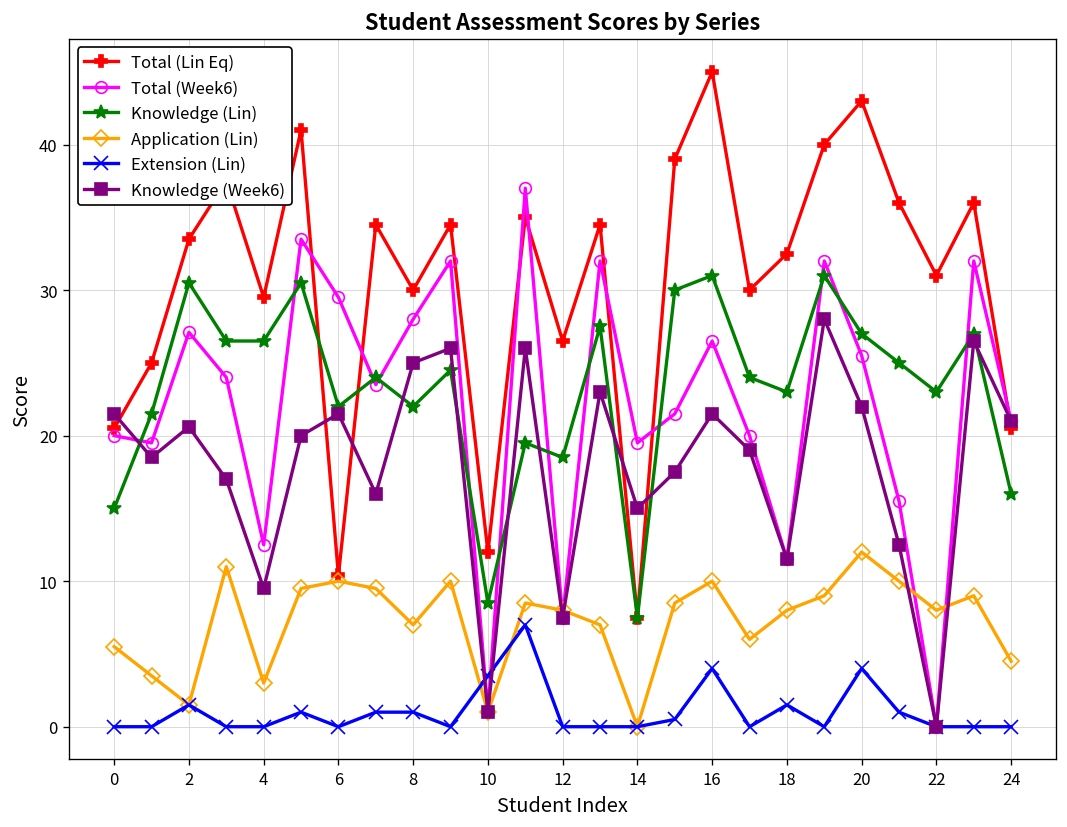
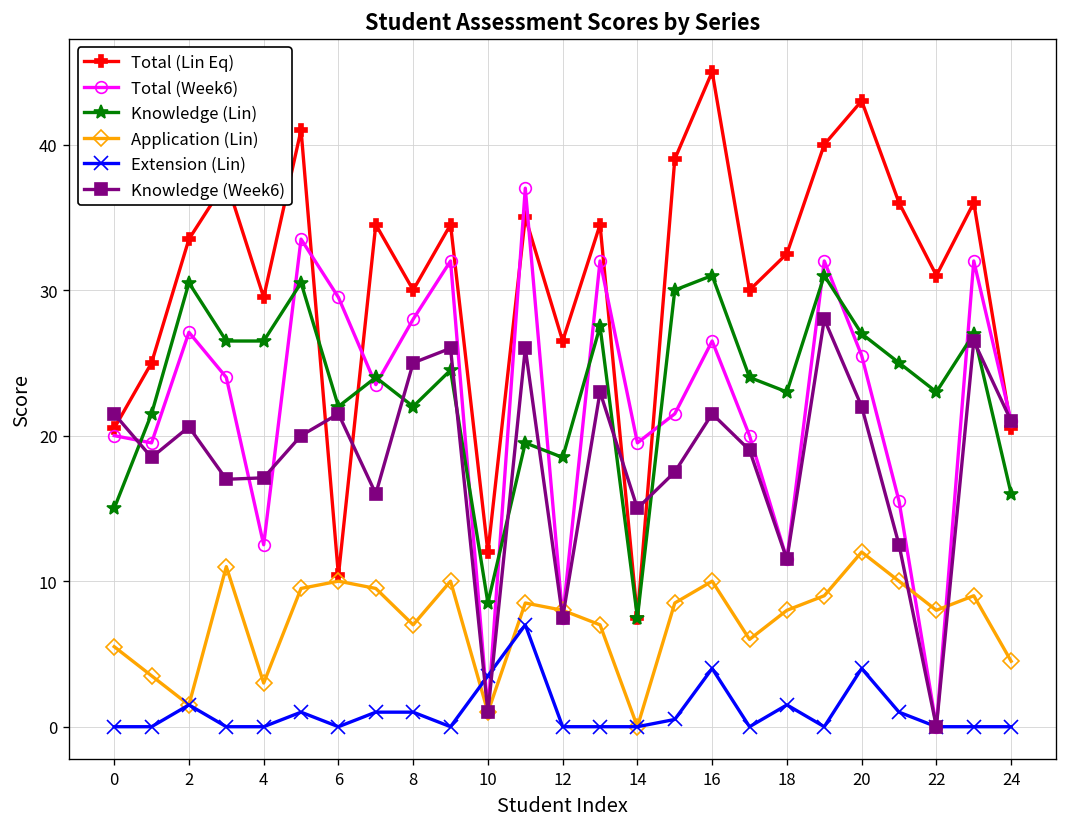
  {
    "Total (Lin Eq)": {
      "0": 20.5,
      "2": 33.5,
      "4": 29.5,
      "6": 10.4,
      "8": 30.0,
      "10": 12.0,
      "12": 26.5,
      "16": 45.0,
      "18": 32.5,
      "20": 43.0,
      "22": 31.0,
      "24": 20.5
    },
    "Total (Week6)": {
      "0": 20.0,
      "2": 27.1,
      "4": 12.5,
      "6": 29.5,
      "8": 28.0,
      "14": 19.5,
      "16": 26.5,
      "20": 25.5
    },
    "Knowledge (Lin)": {
      "0": 15.0,
      "2": 30.5,
      "4": 26.5,
      "6": 22.0,
      "8": 22.0,
      "10": 8.5,
      "12": 18.5,
      "16": 31.0,
      "18": 23.0,
      "20": 27.0,
      "22": 23.0,
      "24": 16.0
    },
    "Application (Lin)": {
      "0": 5.5,
      "4": 3.0,
      "6": 10.0,
      "8": 7.0,
      "12": 8.0,
      "16": 10.0,
      "18": 8.0,
      "20": 12.0,
      "22": 8.0,
      "24": 4.5
    },
    "Extension (Lin)": {
      "0": 0.0,
      "4": 0.0,
      "6": 0.0,
      "8": 1.0,
      "10": 3.5,
      "12": 0.0,
      "16": 4.0,
      "18": 1.5,
      "20": 4.0,
      "24": 0.0
    },
    "Knowledge (Week6)": {
      "0": 21.5,
      "2": 20.6,
-     "4": 9.5,
+     "4": 17.1,
      "6": 21.5,
      "8": 25.0,
      "14": 15.0,
      "16": 21.5,
      "20": 22.0
    }
  }
